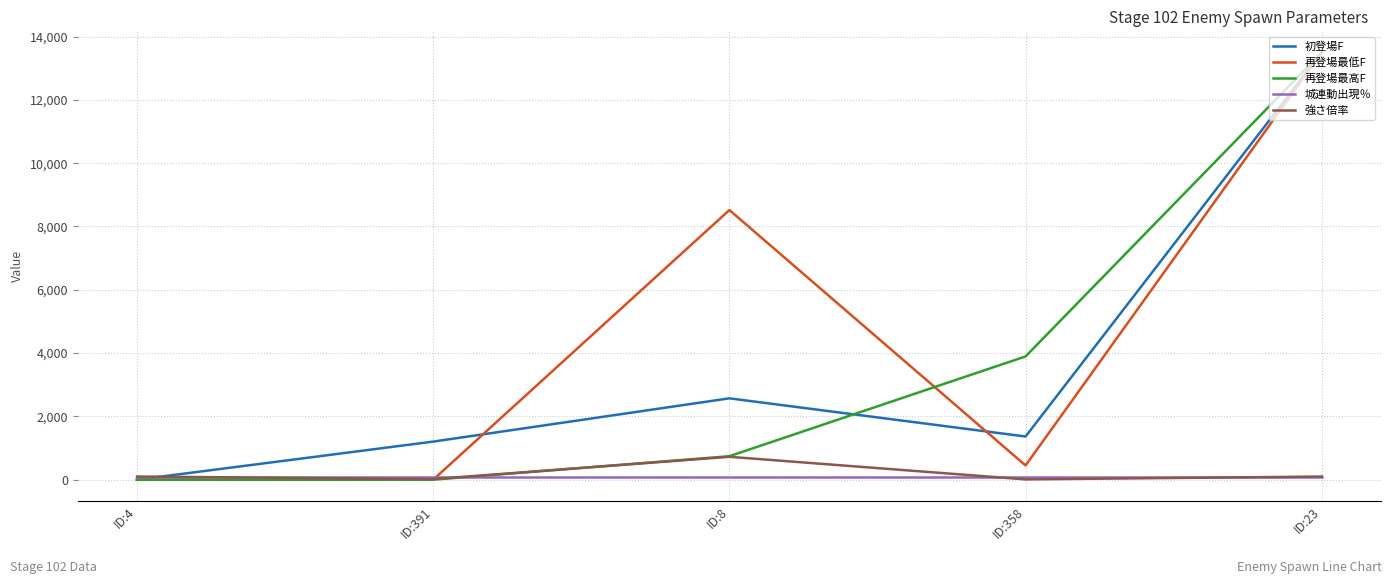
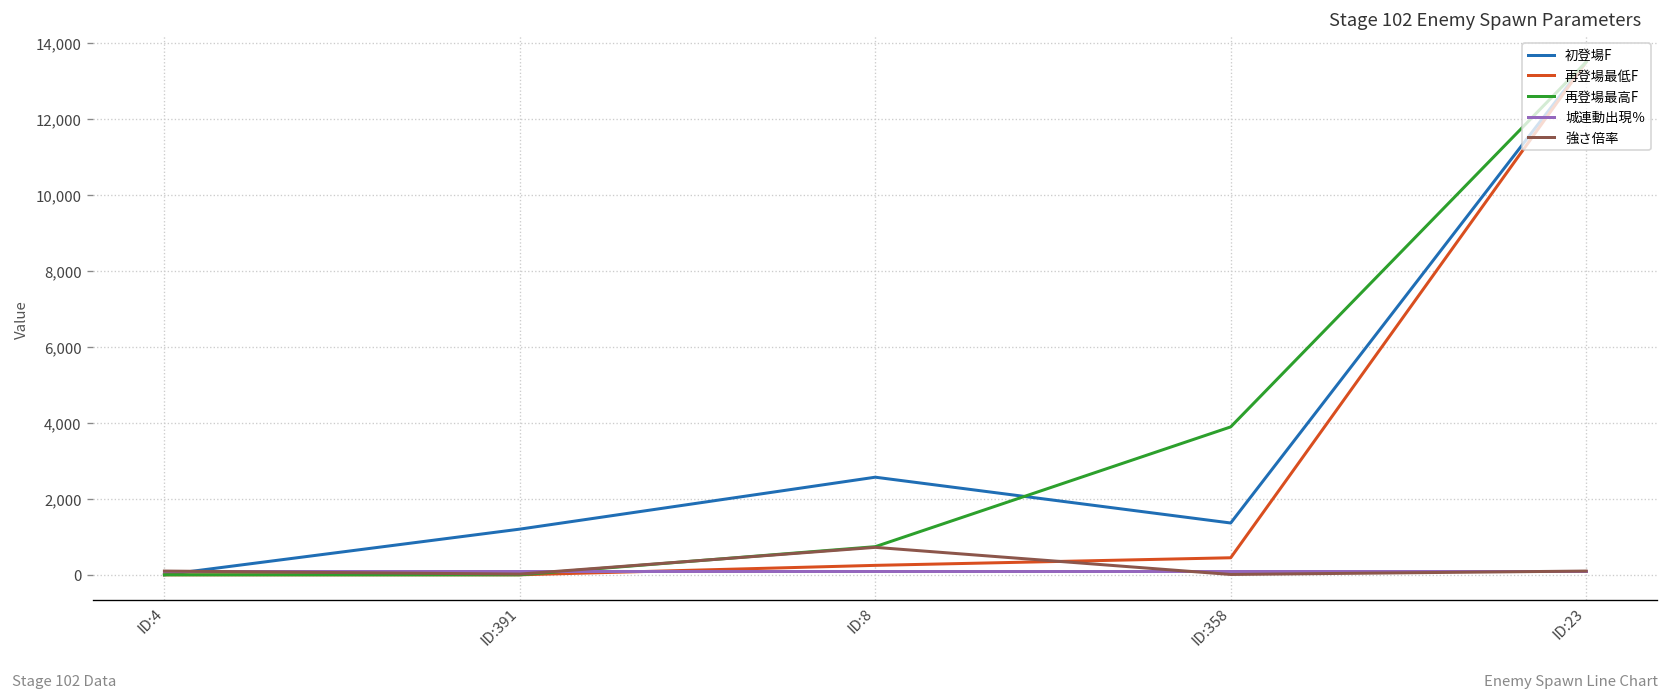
  {
    "初登場F": {
      "ID:391": "1,200",
      "ID:8": "2,600",
      "ID:358": "1,400"
    },
    "再登場最低F": {
-     "ID:8": "8,500",
+     "ID:8": "300",
      "ID:358": "500"
    },
    "再登場最高F": {
      "ID:358": "3,900"
    },
    "城連動出現％": {
      "ID:391": "100",
      "ID:8": "100",
      "ID:358": "100"
    },
    "強さ倍率": {
      "ID:358": "0"
    }
  }
